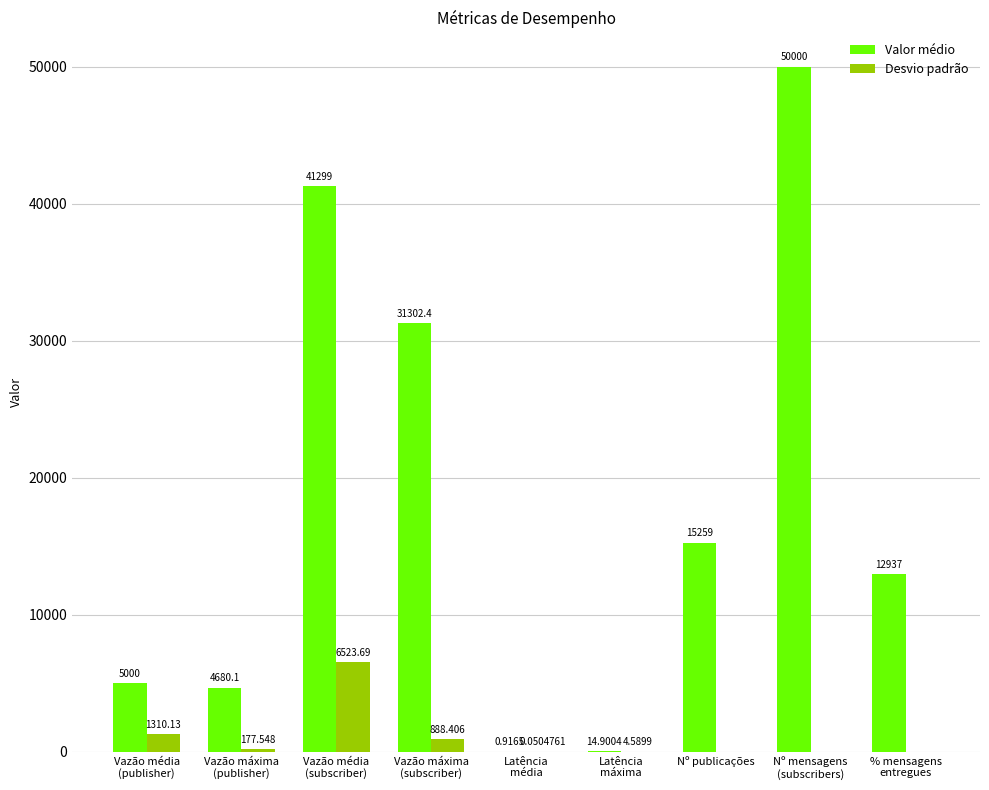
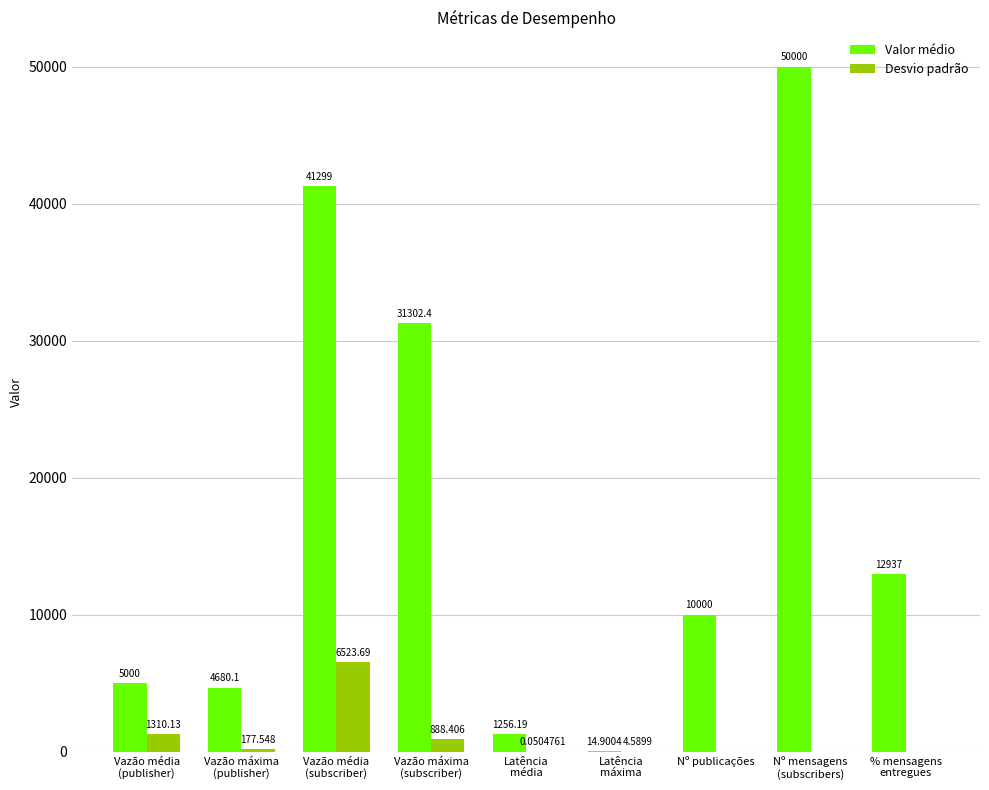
  {
    "Valor médio": {
      "Vazão média (publisher)": 5000,
      "Vazão máxima (publisher)": 4680.1,
      "Vazão média (subscriber)": 41299,
      "Vazão máxima (subscriber)": 31302.4,
-     "Latência média": 0.9165,
+     "Latência média": 1256.19,
      "Latência máxima": 14.9004,
-     "Nº publicações": 15259,
+     "Nº publicações": 10000,
      "Nº mensagens (subscribers)": 50000,
      "% mensagens entregues": 12937
    },
    "Desvio padrão": {
      "Vazão média (publisher)": 1310.13,
      "Vazão máxima (publisher)": 177.548,
      "Vazão média (subscriber)": 6523.69,
      "Vazão máxima (subscriber)": 888.406,
      "Latência média": 0.0504761,
      "Latência máxima": 4.5899
    }
  }
